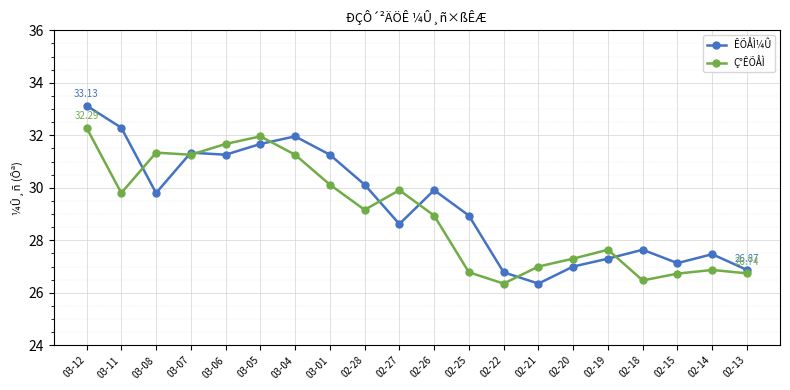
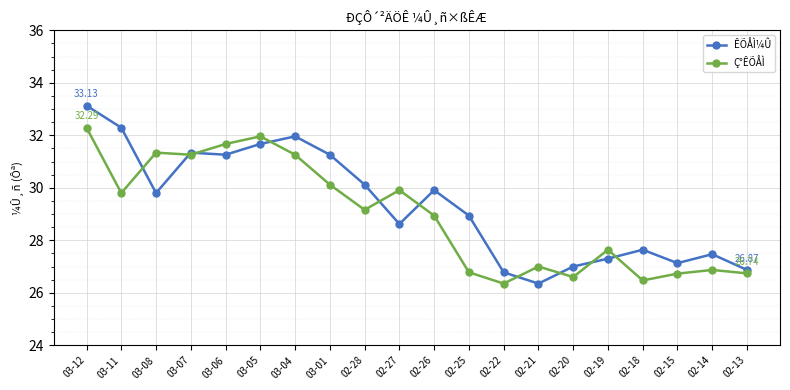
  {
    "ÊÕÅÌ¼Û": {
      "03-12": 33.13
    },
    "Ç°ÊÕÅÌ": {
      "03-11": 29.8,
      "03-08": 31.3,
      "03-06": 31.7,
      "03-05": 32.0,
      "03-04": 31.3,
      "03-01": 30.1,
      "02-28": 29.2,
      "02-27": 29.9,
      "02-26": 28.9,
      "02-25": 26.8,
      "02-22": 26.4,
      "02-21": 27.0,
-     "02-20": 27.3,
+     "02-20": 26.6,
      "02-19": 27.6,
      "02-18": 26.5,
      "02-15": 26.7
    }
  }
